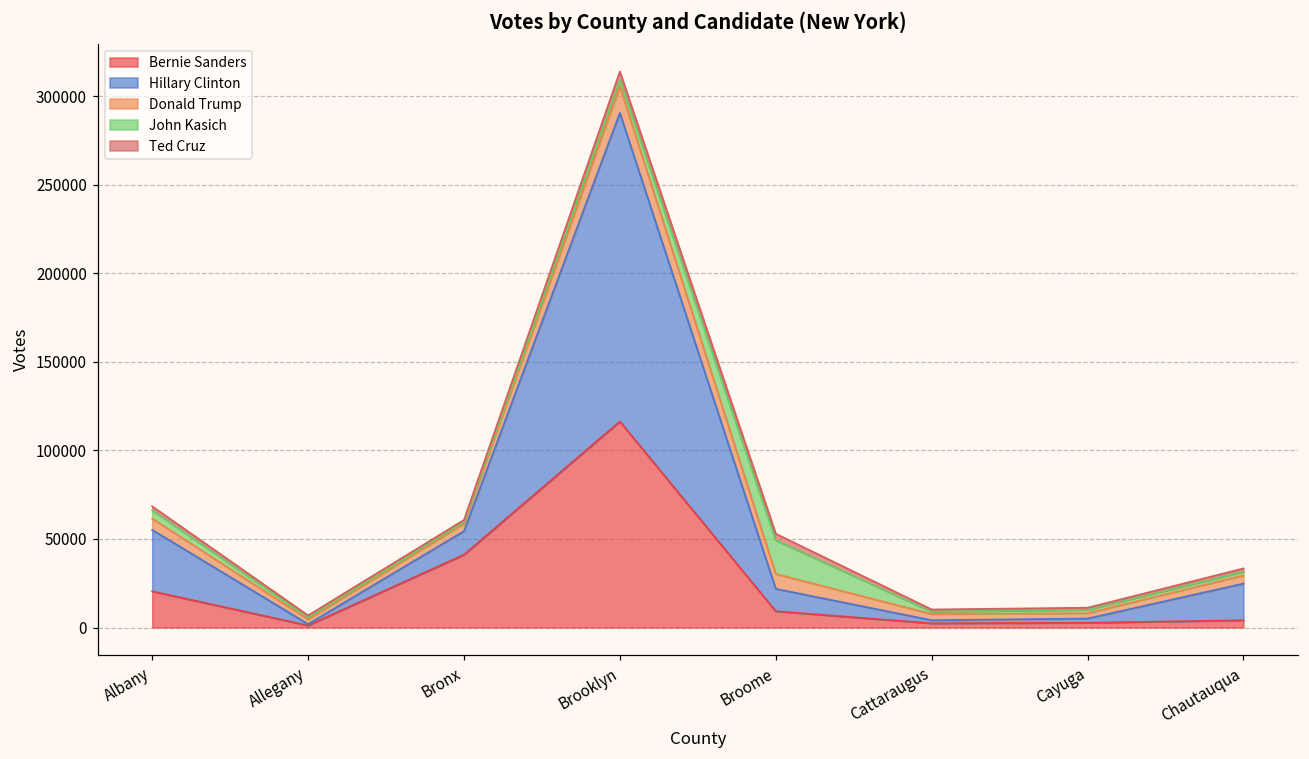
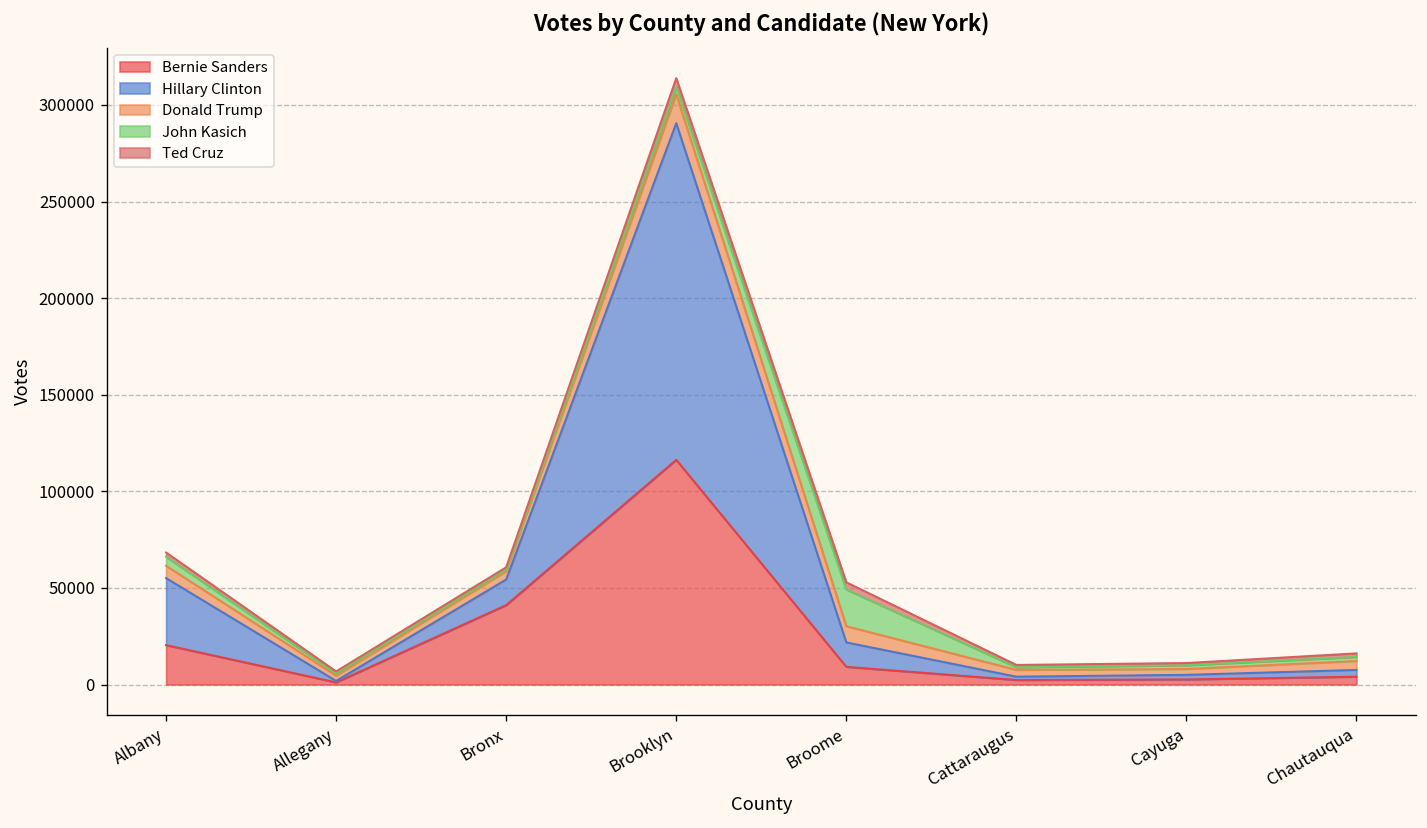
  {
    "Hillary Clinton": {
      "Albany": 35000,
      "Bronx": 13000,
      "Brooklyn": 174000,
      "Broome": 13000,
      "Cattaraugus": 2000,
      "Cayuga": 2000,
-     "Chautauqua": 21000
+     "Chautauqua": 3000
    },
    "John Kasich": {
      "Albany": 5000,
      "Brooklyn": 4000,
      "Broome": 19000,
      "Chautauqua": 2000
    }
  }
